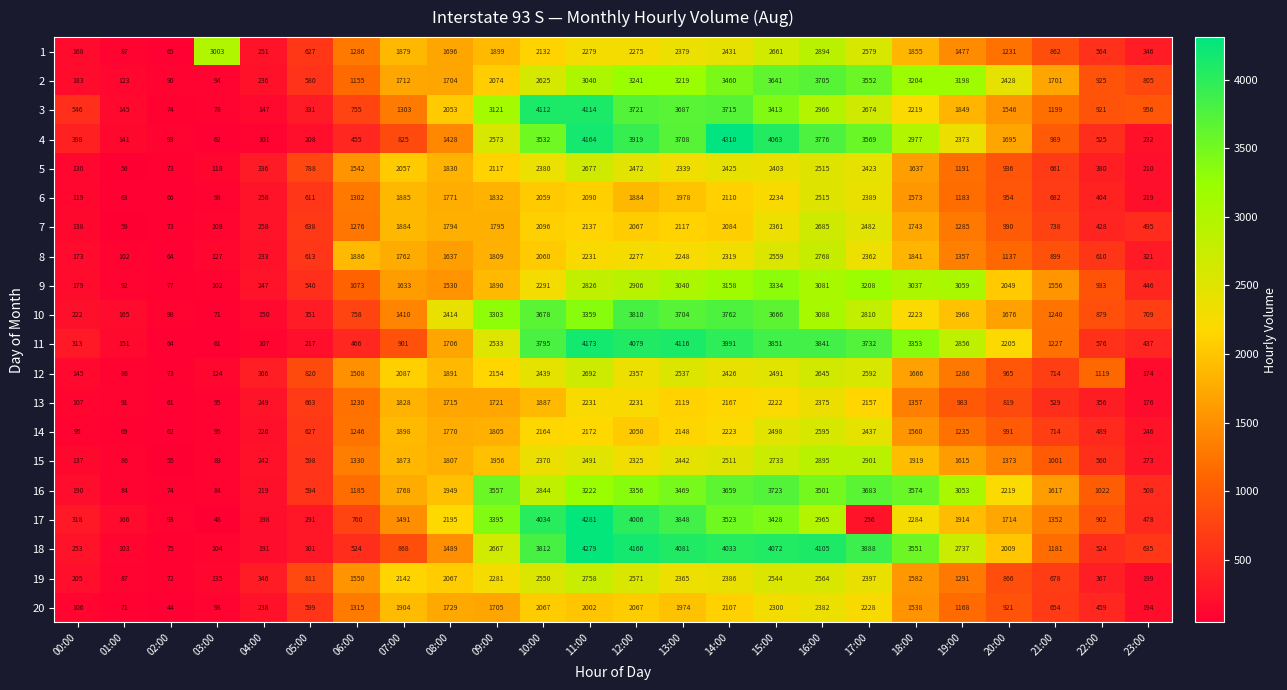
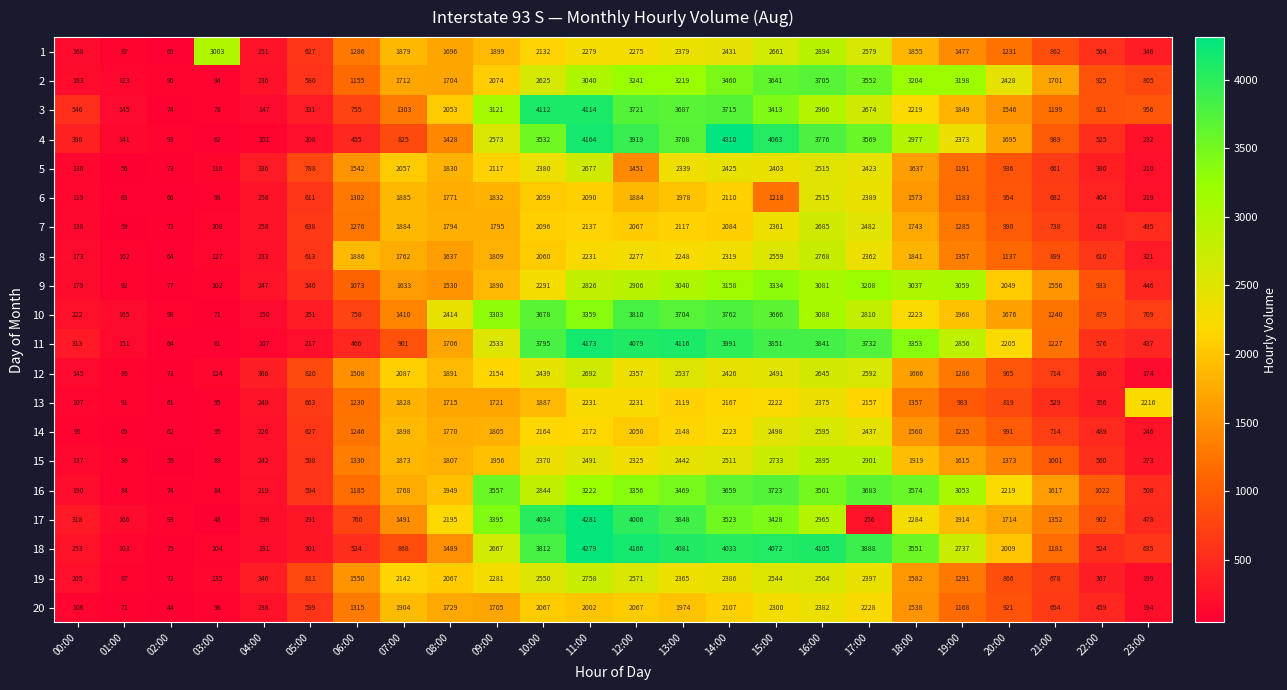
  {
    "5": {
      "00:00": 130,
      "01:00": 56,
      "02:00": 73,
      "03:00": 118,
      "04:00": 336,
      "05:00": 788,
      "06:00": 1542,
      "07:00": 2057,
      "08:00": 1830,
      "09:00": 2117,
      "10:00": 2380,
      "11:00": 2677,
-     "12:00": 2472,
+     "12:00": 1451,
      "13:00": 2339,
      "14:00": 2425,
      "15:00": 2403,
      "16:00": 2515,
      "17:00": 2423,
      "18:00": 1637,
      "19:00": 1191,
      "20:00": 936,
      "21:00": 661,
      "22:00": 380,
      "23:00": 210
    },
    "6": {
      "00:00": 119,
      "01:00": 63,
      "02:00": 66,
      "03:00": 98,
      "04:00": 258,
      "05:00": 611,
      "06:00": 1302,
      "07:00": 1885,
      "08:00": 1771,
      "09:00": 1832,
      "10:00": 2059,
      "11:00": 2090,
      "12:00": 1884,
      "13:00": 1978,
      "14:00": 2110,
-     "15:00": 2234,
+     "15:00": 1218,
      "16:00": 2515,
      "17:00": 2389,
      "18:00": 1573,
      "19:00": 1183,
      "20:00": 954,
      "21:00": 682,
      "22:00": 404,
      "23:00": 219
    },
    "12": {
      "00:00": 145,
      "01:00": 86,
      "02:00": 73,
      "03:00": 124,
      "04:00": 366,
      "05:00": 820,
      "06:00": 1508,
      "07:00": 2087,
      "08:00": 1891,
      "09:00": 2154,
      "10:00": 2439,
      "11:00": 2692,
      "12:00": 2357,
      "13:00": 2537,
      "14:00": 2426,
      "15:00": 2491,
      "16:00": 2645,
      "17:00": 2592,
      "18:00": 1666,
      "19:00": 1286,
      "20:00": 965,
      "21:00": 714,
-     "22:00": 1119,
+     "22:00": 380,
      "23:00": 174
    },
    "13": {
      "00:00": 107,
      "01:00": 91,
      "02:00": 61,
      "03:00": 95,
      "04:00": 249,
      "05:00": 663,
      "06:00": 1230,
      "07:00": 1828,
      "08:00": 1715,
      "09:00": 1721,
      "10:00": 1887,
      "11:00": 2231,
      "12:00": 2231,
      "13:00": 2119,
      "14:00": 2167,
      "15:00": 2222,
      "16:00": 2375,
      "17:00": 2157,
      "18:00": 1357,
      "19:00": 983,
      "20:00": 819,
      "21:00": 529,
      "22:00": 356,
-     "23:00": 176
+     "23:00": 2216
    }
  }
